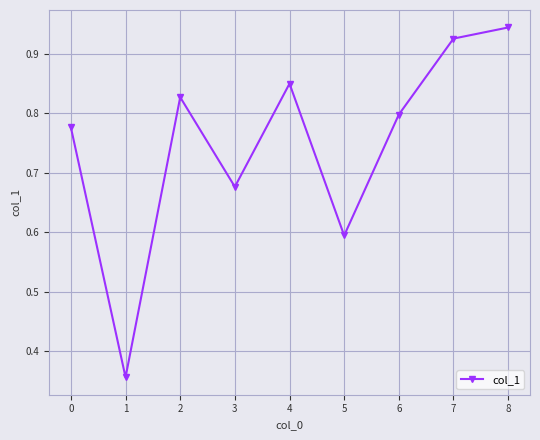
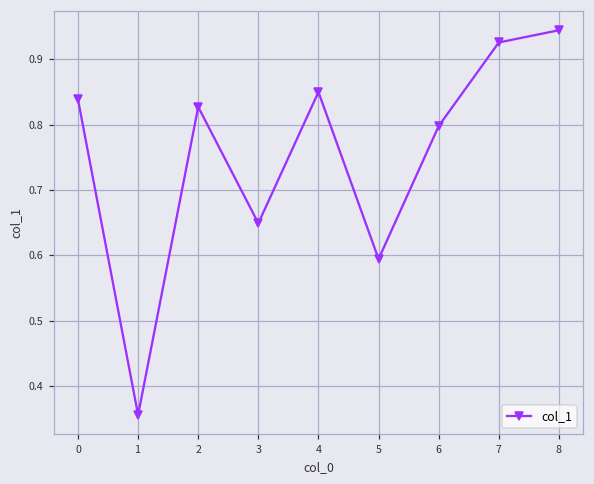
  {
-   "0": 0.78,
+   "0": 0.84,
    "1": 0.36,
    "2": 0.83,
-   "3": 0.68,
+   "3": 0.65,
    "4": 0.85,
    "5": 0.59,
    "6": 0.80,
    "7": 0.93,
    "8": 0.94
  }
